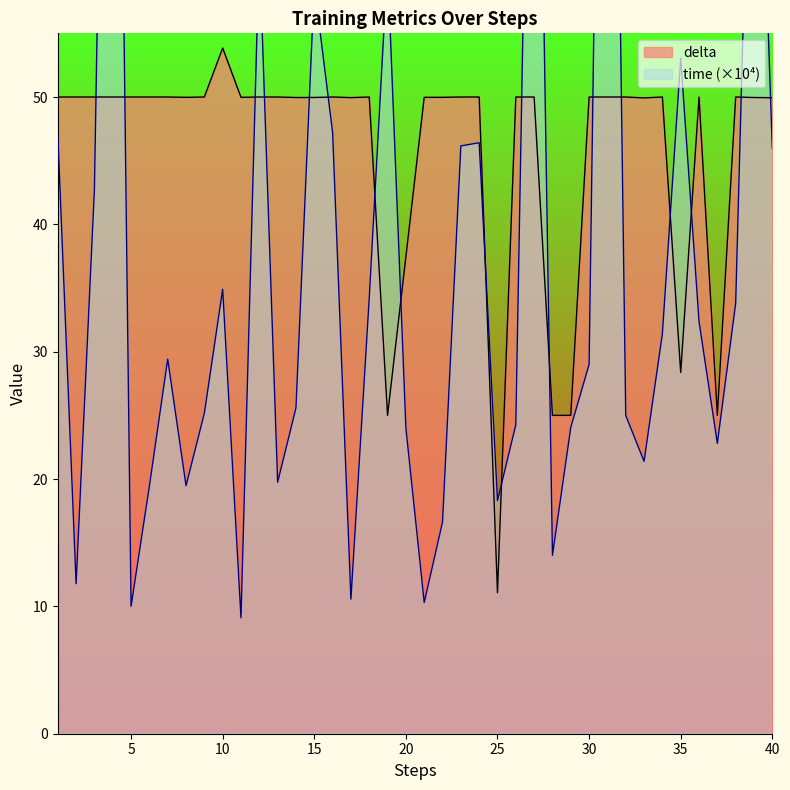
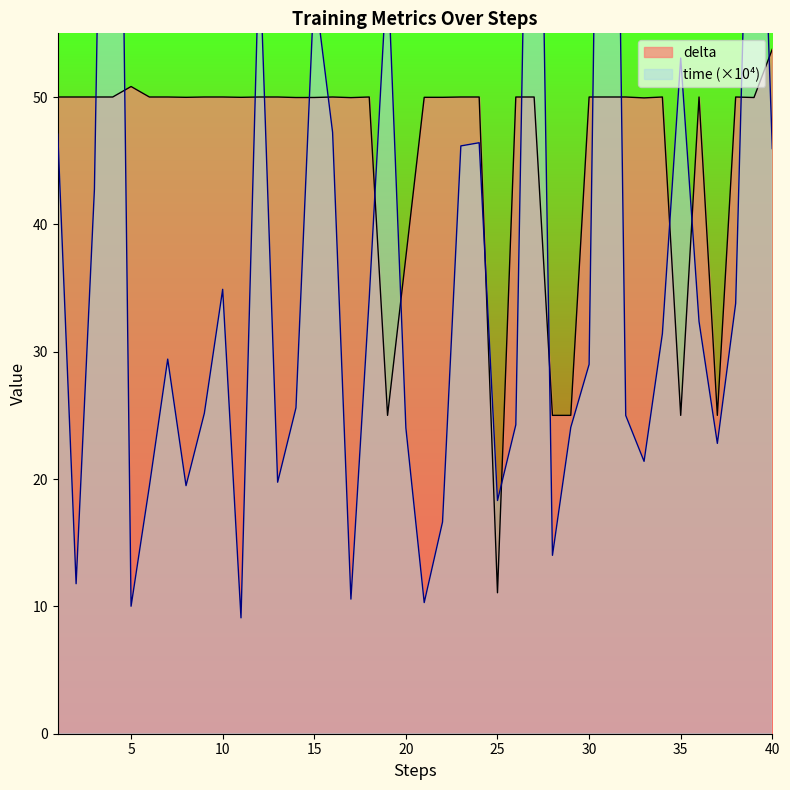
  {
    "delta": {
-     "5": 50.0,
-     "10": 53.8,
+     "5": 50.8,
+     "10": 50.0,
      "15": 50.0,
      "20": 37.4,
      "25": 11.1,
      "30": 50.0,
-     "35": 28.4,
-     "40": 49.9
+     "35": 25.0,
+     "40": 53.8
    },
    "time (×10⁴)": {
      "5": 10.0,
      "10": 34.9,
      "20": 24.0,
      "25": 18.3,
      "30": 29.0,
      "40": 46.0
    }
  }
